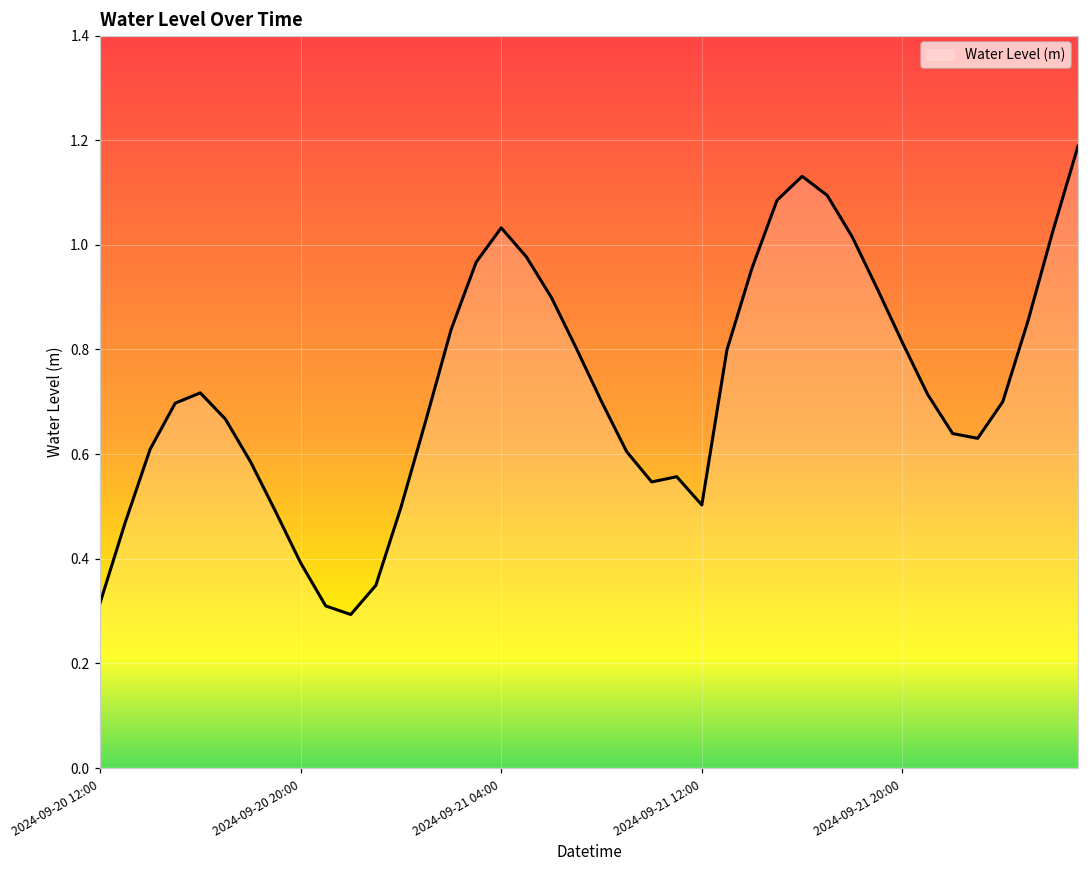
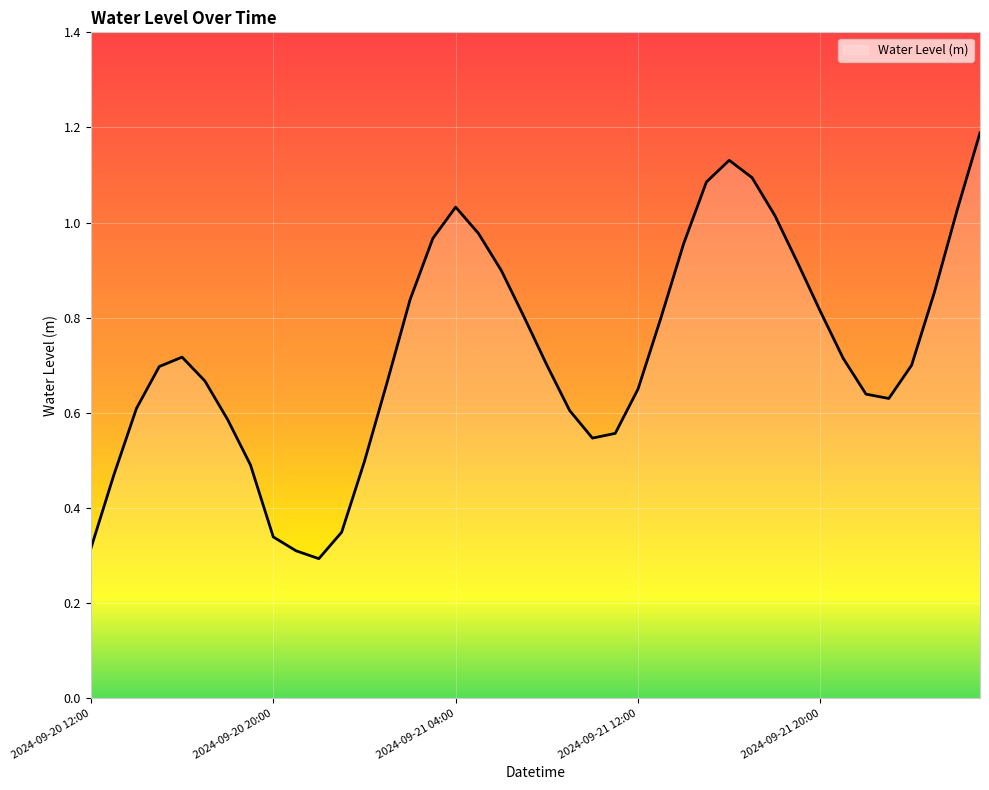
  {
    "2024-09-20 12:00": 0.32,
-   "2024-09-20 20:00": 0.39,
+   "2024-09-20 20:00": 0.34,
    "2024-09-21 04:00": 1.03,
-   "2024-09-21 12:00": 0.50,
+   "2024-09-21 12:00": 0.65,
    "2024-09-21 20:00": 0.81
  }
